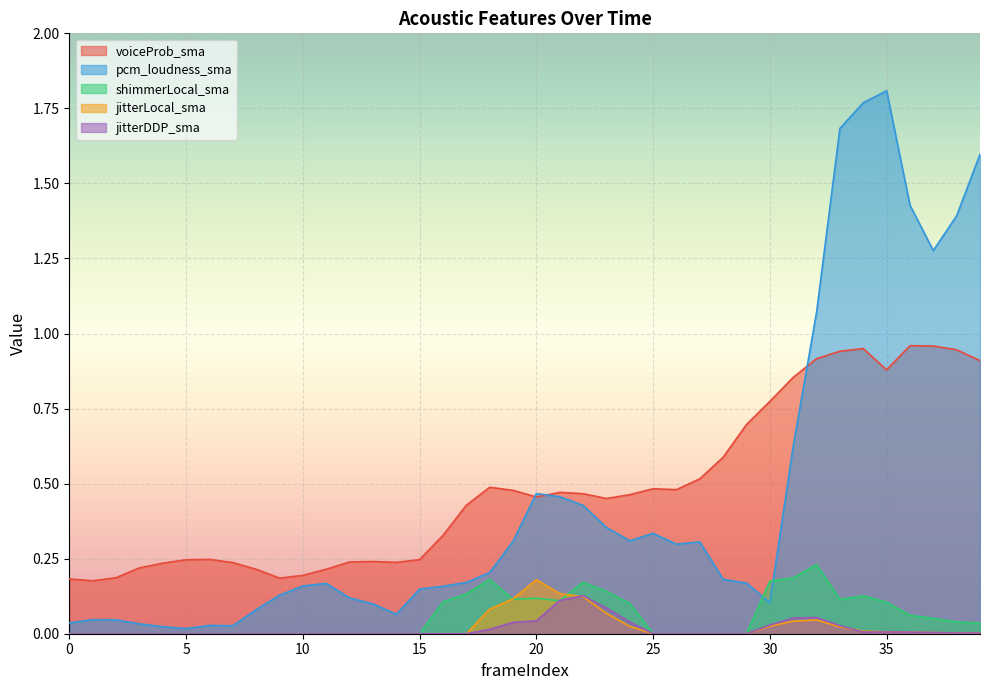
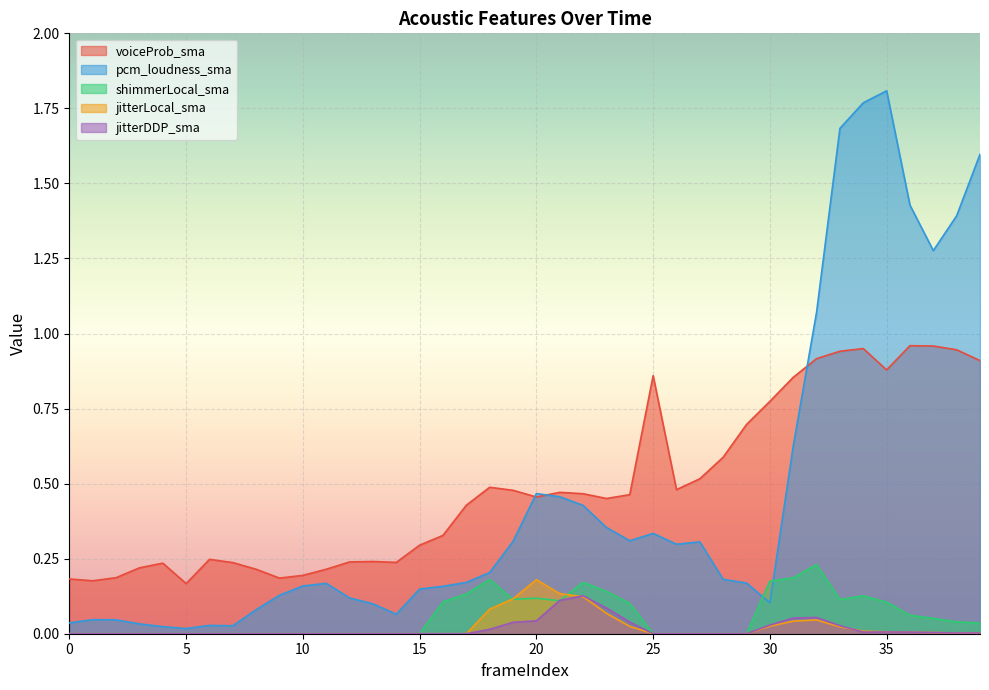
  {
    "voiceProb_sma": {
      "0": 0.18,
-     "5": 0.25,
+     "5": 0.17,
      "10": 0.19,
-     "15": 0.25,
+     "15": 0.29,
      "20": 0.46,
-     "25": 0.48,
+     "25": 0.86,
      "30": 0.77,
      "35": 0.88
    },
    "pcm_loudness_sma": {
      "0": 0.04,
      "5": 0.02,
      "10": 0.16,
      "15": 0.15,
      "20": 0.47,
      "25": 0.33,
      "30": 0.10,
      "35": 1.81
    },
    "shimmerLocal_sma": {
      "20": 0.12,
      "30": 0.18,
      "35": 0.11
    },
    "jitterLocal_sma": {
      "20": 0.18
    },
    "jitterDDP_sma": {
      "20": 0.04
    }
  }
